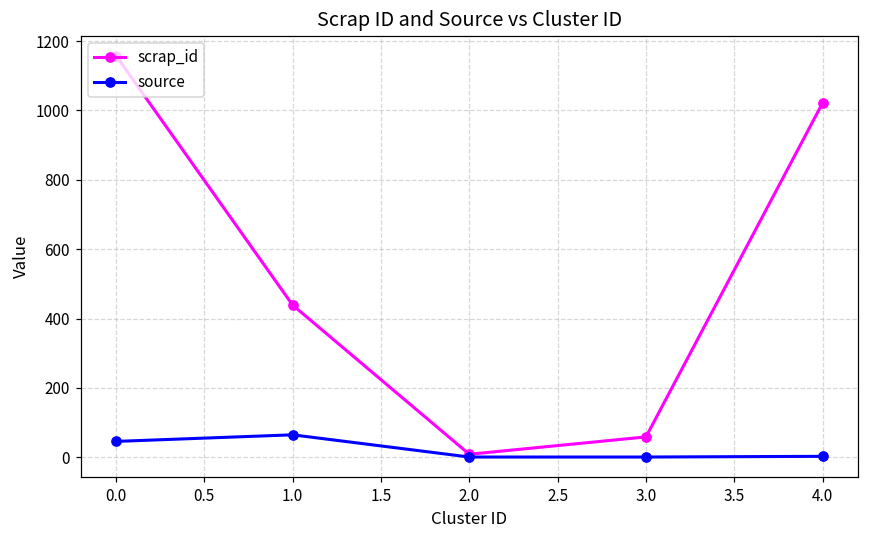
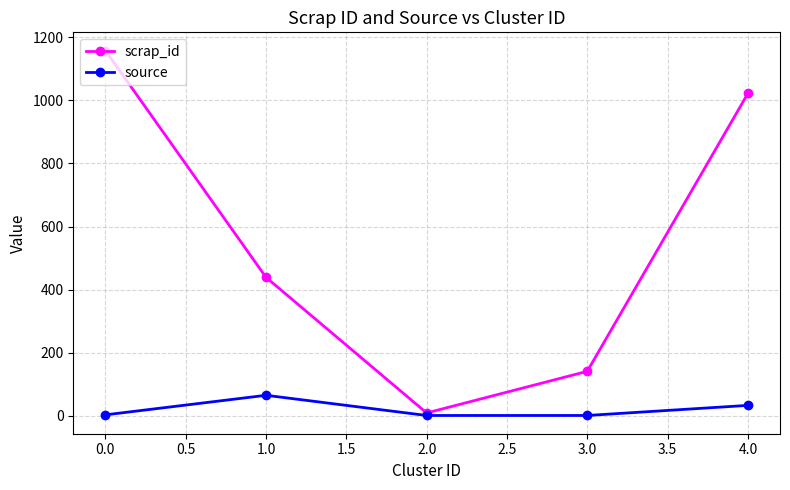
  {
    "scrap_id": {
      "1.0": 440,
-     "3.0": 60,
+     "3.0": 140,
      "4.0": 1020
    },
    "source": {
-     "0.0": 50,
+     "0.0": 0,
      "1.0": 70,
      "3.0": 0,
-     "4.0": 0
+     "4.0": 30
    }
  }
